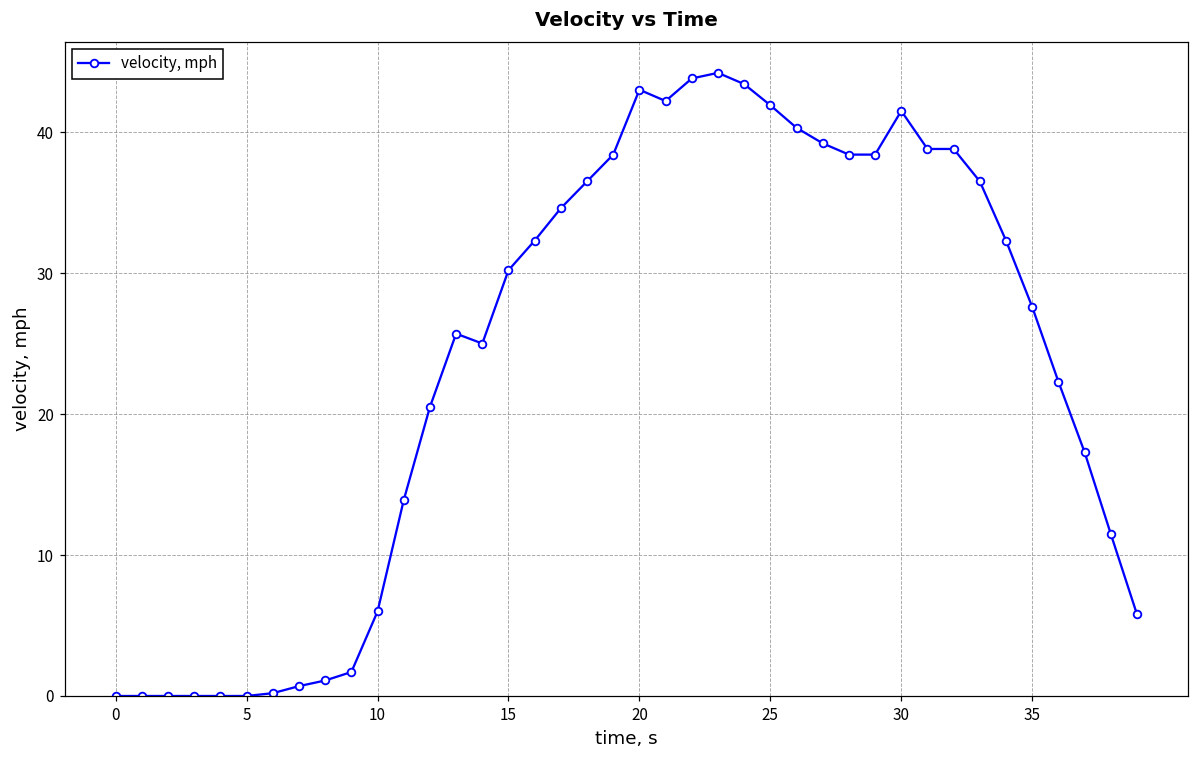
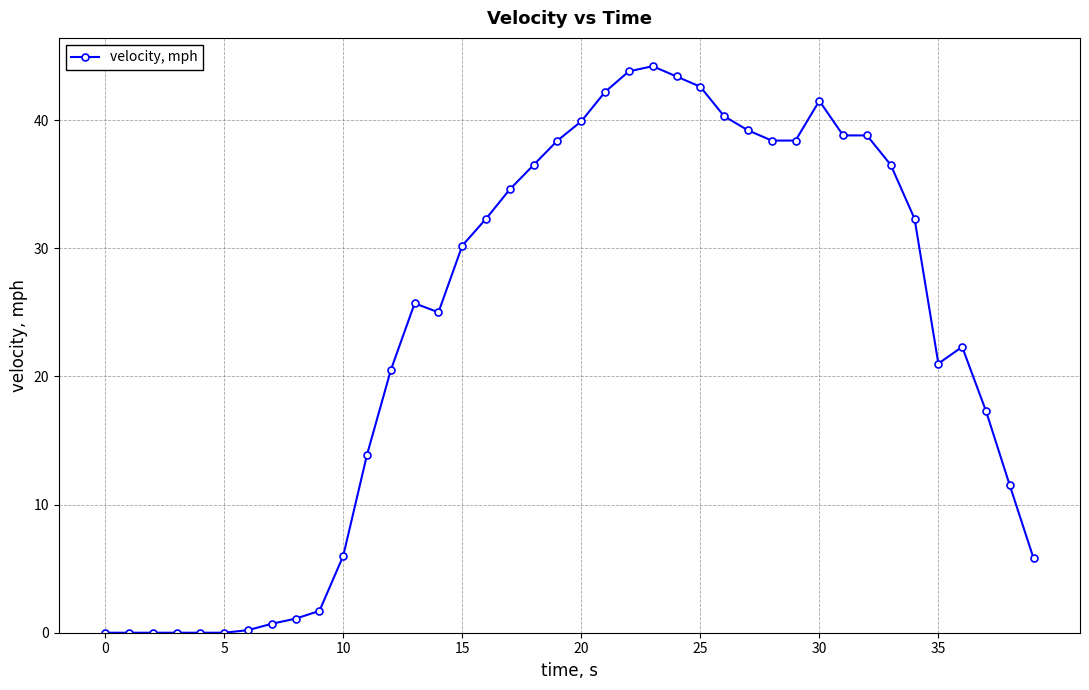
  {
    "0": 0.0,
    "5": 0.0,
    "10": 6.0,
    "15": 30.2,
-   "20": 43.0,
-   "25": 41.9,
+   "20": 39.9,
+   "25": 42.6,
    "30": 41.5,
-   "35": 27.6
+   "35": 21.0
  }
